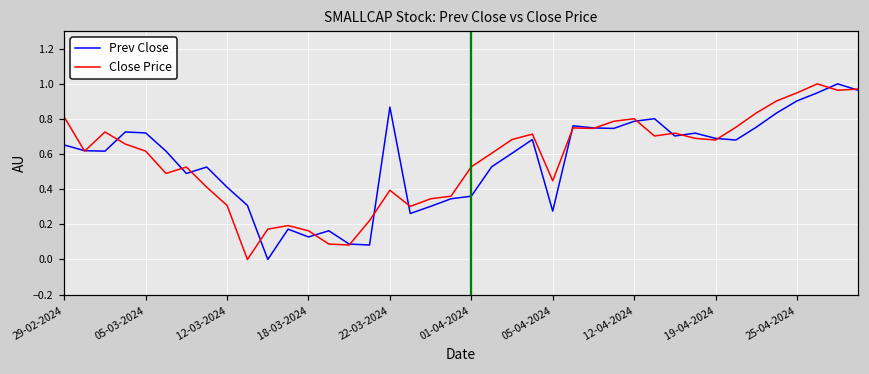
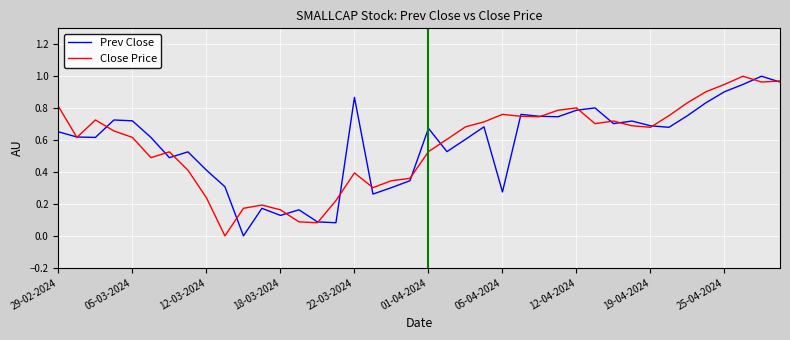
  {
    "Prev Close": {
      "29-02-2024": 0.65,
      "05-03-2024": 0.72,
      "12-03-2024": 0.41,
      "18-03-2024": 0.13,
      "22-03-2024": 0.87,
-     "01-04-2024": 0.36,
+     "01-04-2024": 0.67,
      "05-04-2024": 0.28,
      "25-04-2024": 0.90
    },
    "Close Price": {
      "29-02-2024": 0.81,
      "05-03-2024": 0.62,
-     "12-03-2024": 0.31,
+     "12-03-2024": 0.24,
      "18-03-2024": 0.16,
      "22-03-2024": 0.39,
      "01-04-2024": 0.53,
-     "05-04-2024": 0.45,
+     "05-04-2024": 0.76,
      "25-04-2024": 0.95
    }
  }
